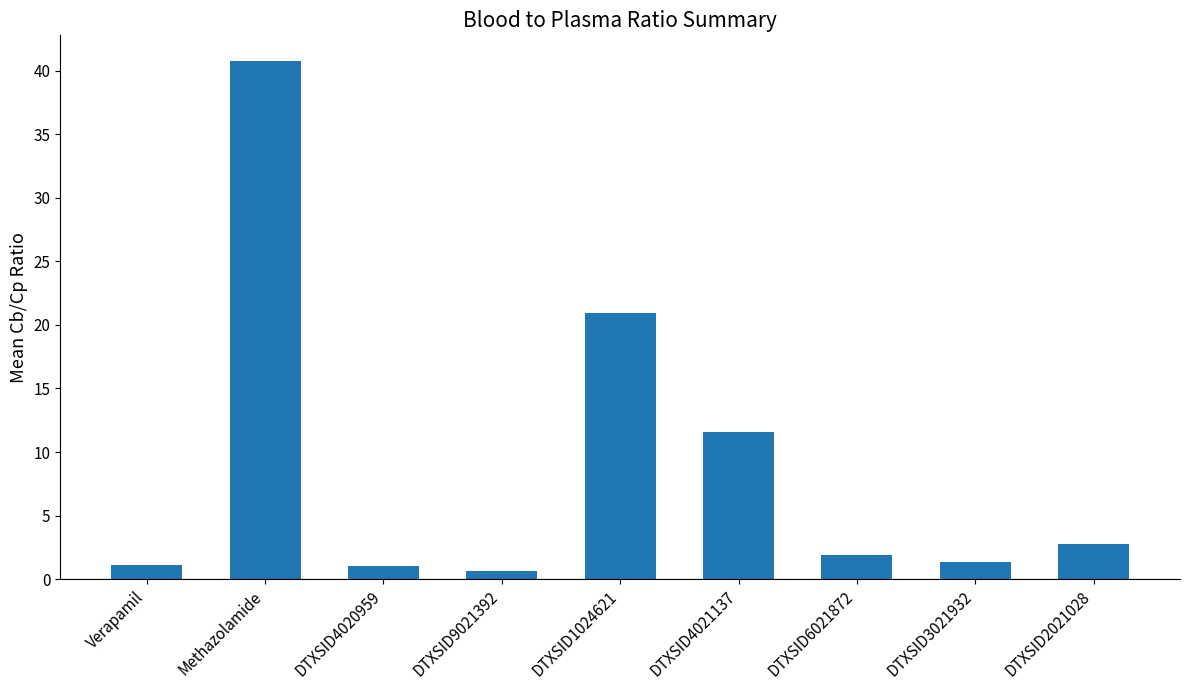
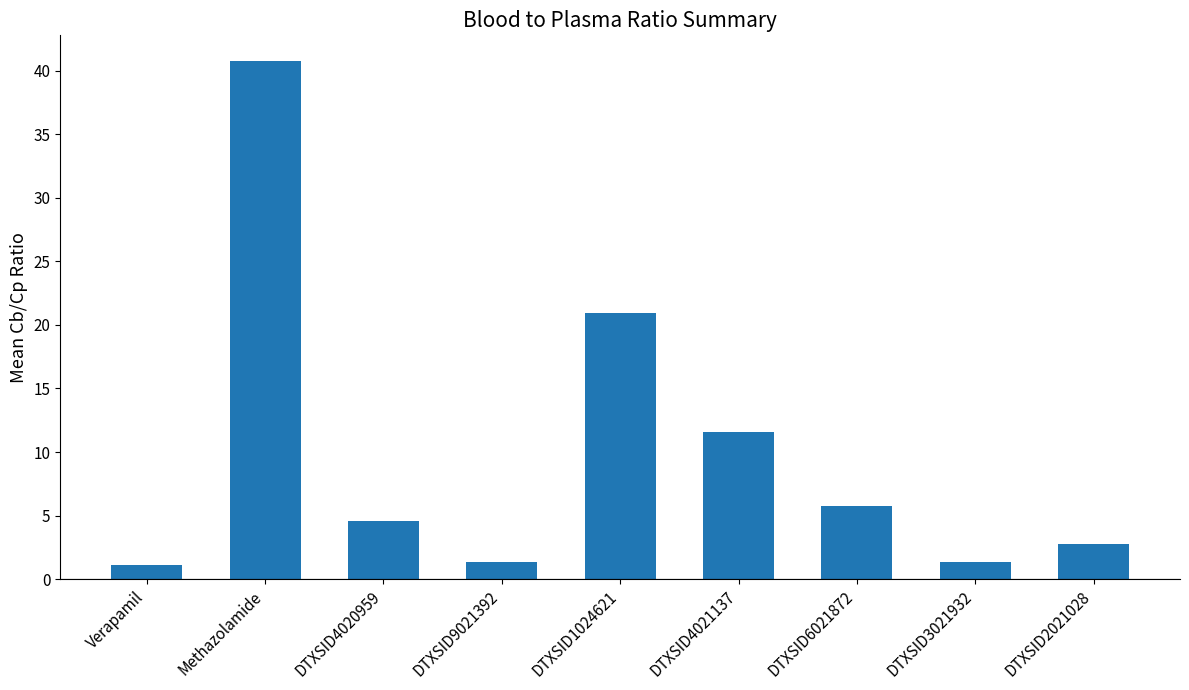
  {
    "Verapamil": 1.1,
    "Methazolamide": 40.8,
-   "DTXSID4020959": 1.0,
-   "DTXSID9021392": 0.7,
+   "DTXSID4020959": 4.6,
+   "DTXSID9021392": 1.3,
    "DTXSID1024621": 20.9,
    "DTXSID4021137": 11.6,
-   "DTXSID6021872": 1.9,
+   "DTXSID6021872": 5.7,
    "DTXSID3021932": 1.3,
    "DTXSID2021028": 2.8
  }
